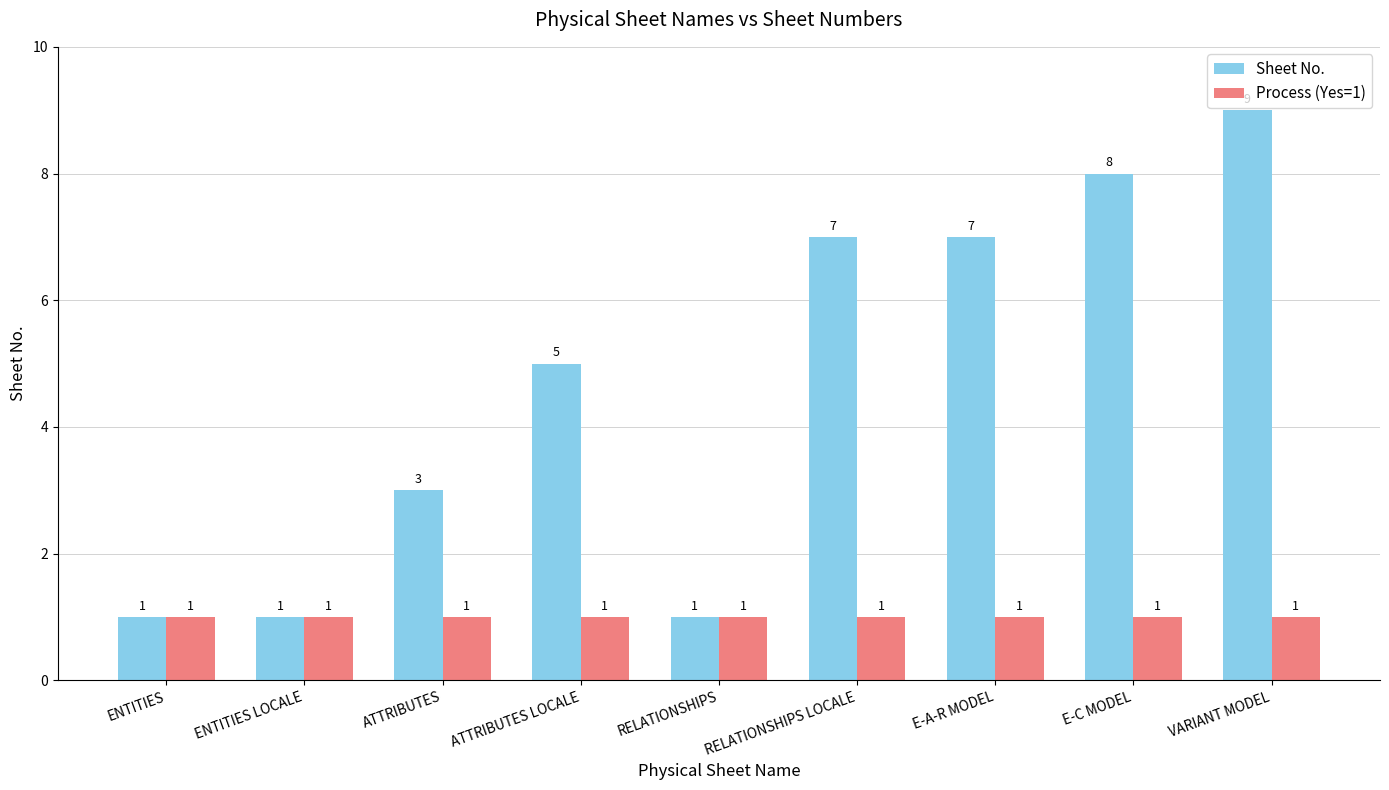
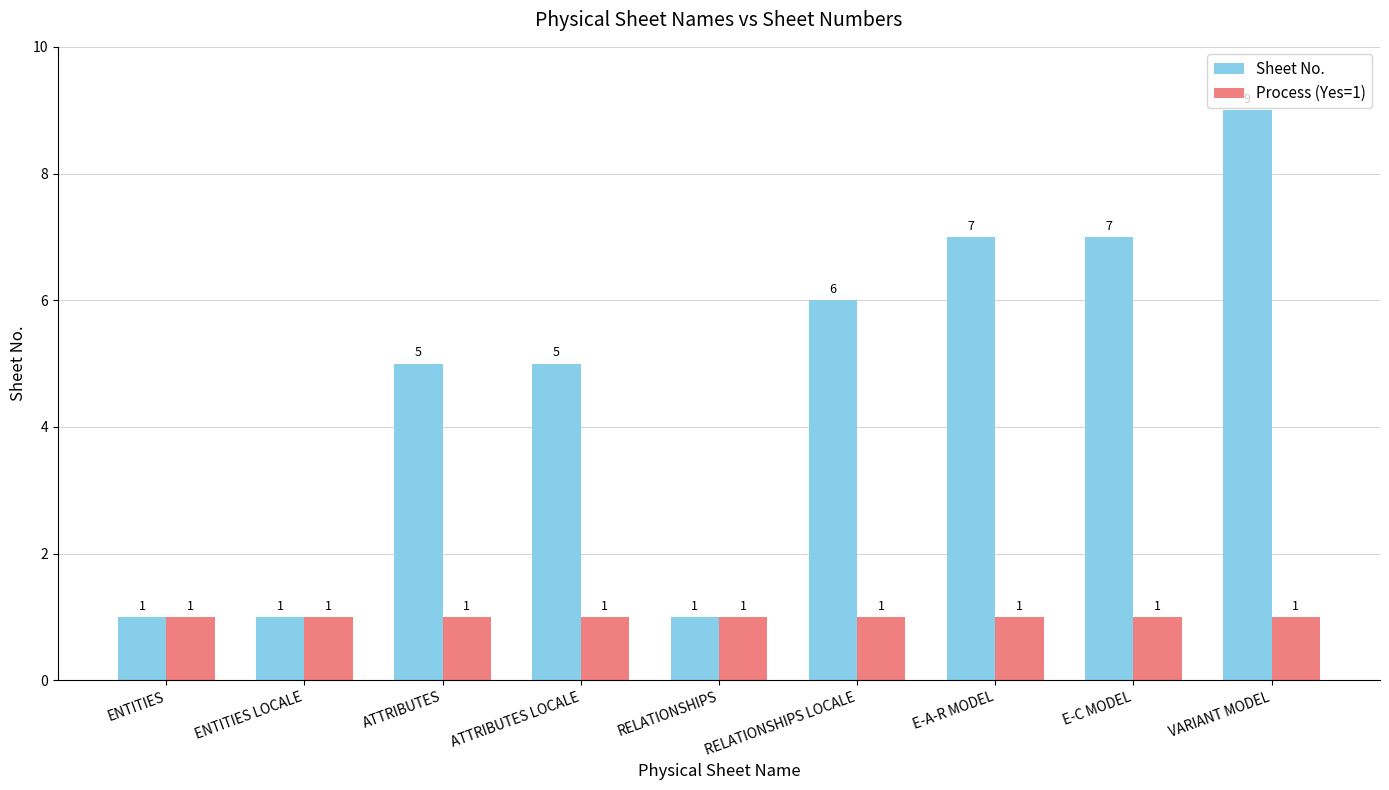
  {
    "Sheet No.": {
      "ENTITIES": 1,
      "ENTITIES LOCALE": 1,
-     "ATTRIBUTES": 3,
+     "ATTRIBUTES": 5,
      "ATTRIBUTES LOCALE": 5,
      "RELATIONSHIPS": 1,
-     "RELATIONSHIPS LOCALE": 7,
+     "RELATIONSHIPS LOCALE": 6,
      "E-A-R MODEL": 7,
-     "E-C MODEL": 8
+     "E-C MODEL": 7
    },
    "Process (Yes=1)": {
      "ENTITIES": 1,
      "ENTITIES LOCALE": 1,
      "ATTRIBUTES": 1,
      "ATTRIBUTES LOCALE": 1,
      "RELATIONSHIPS": 1,
      "RELATIONSHIPS LOCALE": 1,
      "E-A-R MODEL": 1,
      "E-C MODEL": 1,
      "VARIANT MODEL": 1
    }
  }
